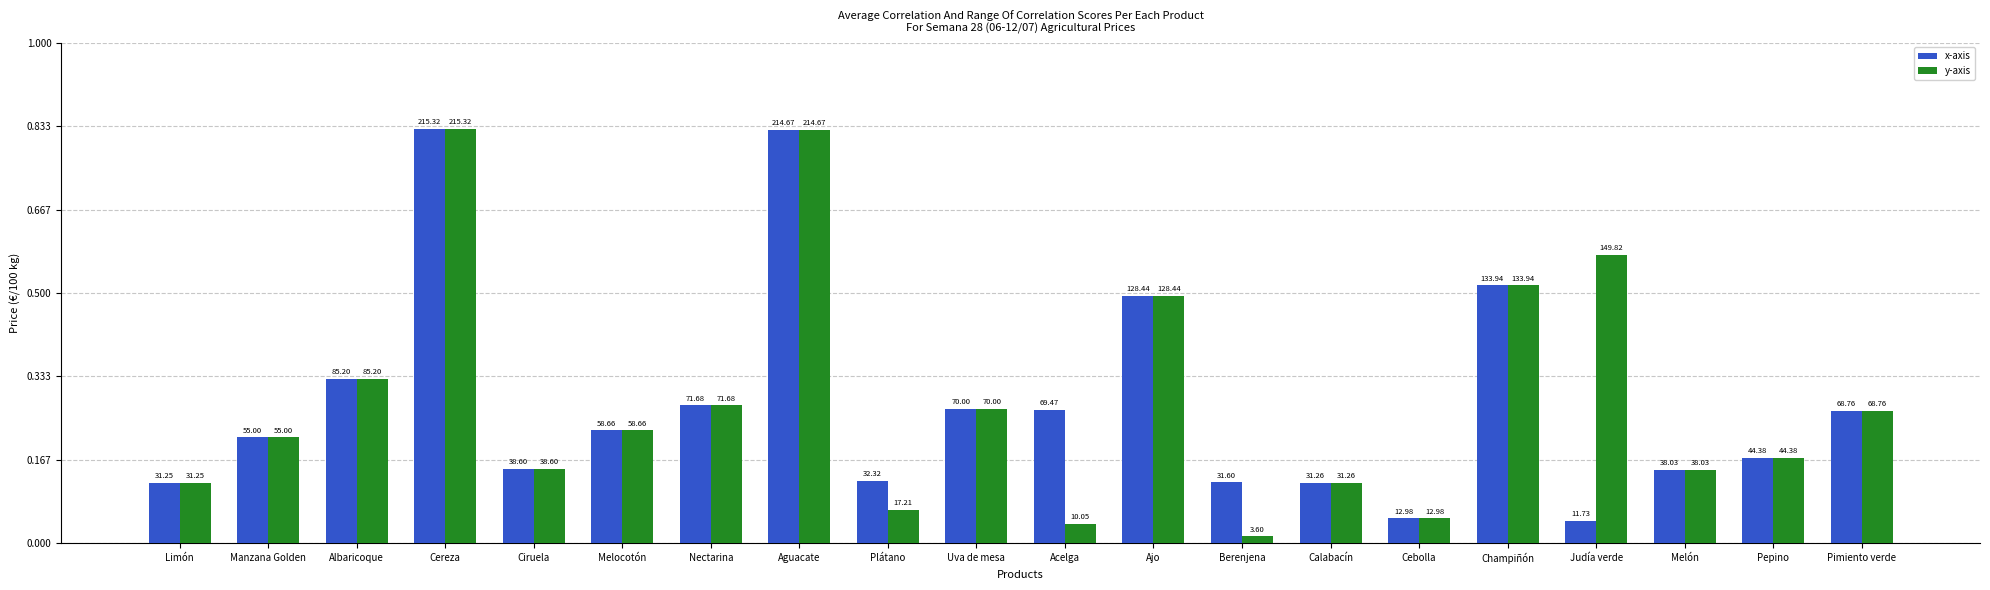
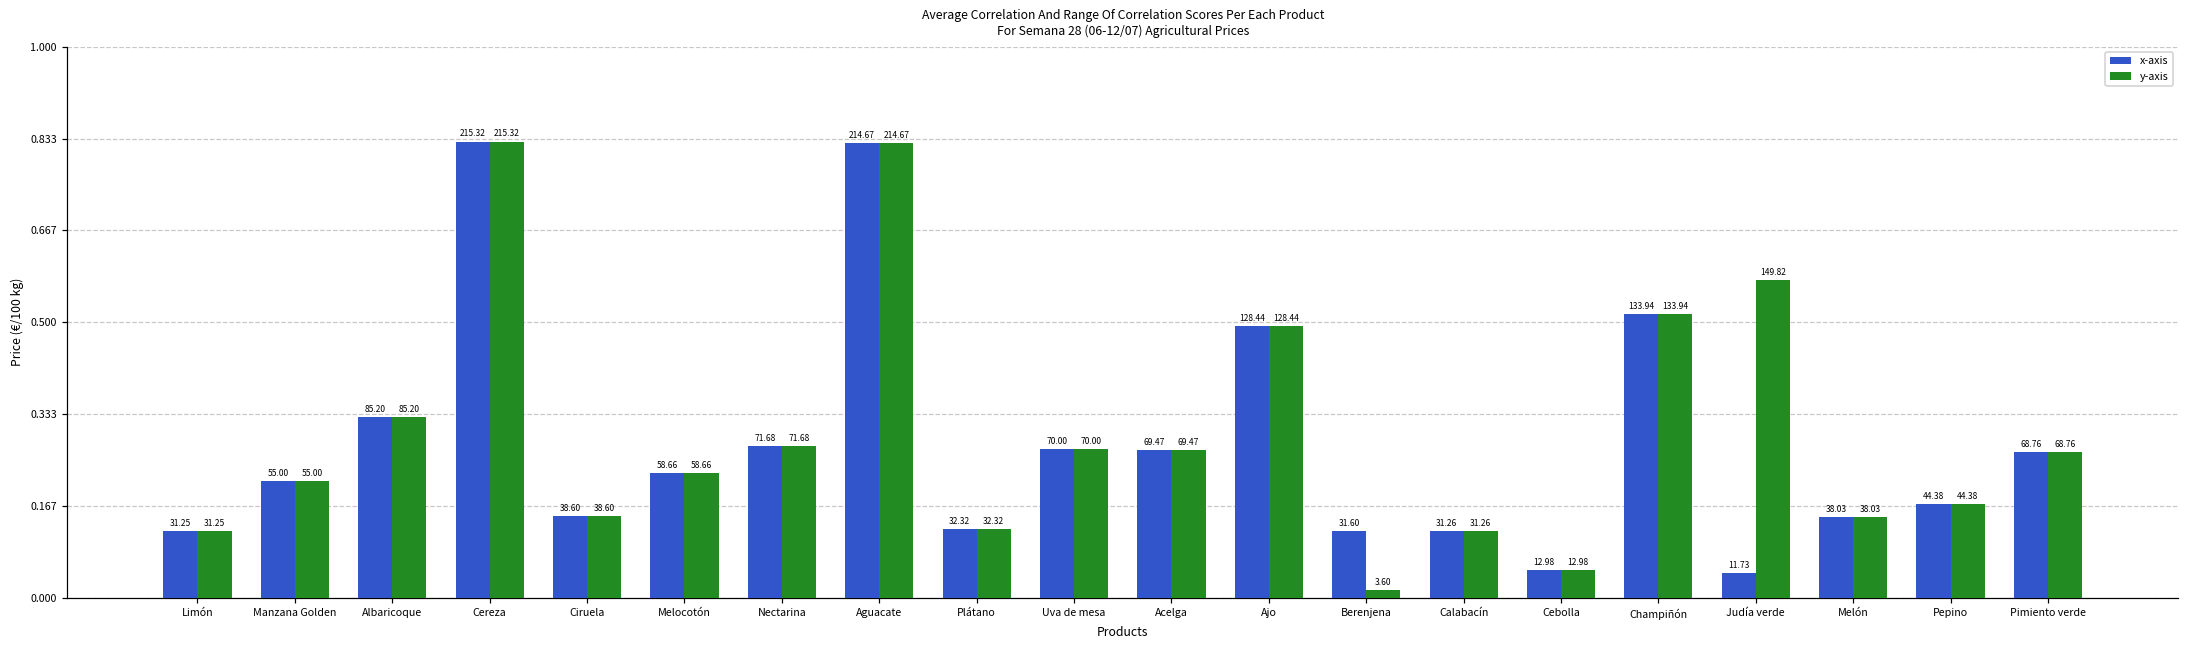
  {
    "x-axis": {
      "Limón": 31.25,
      "Manzana Golden": 55.00,
      "Albaricoque": 85.20,
      "Cereza": 215.32,
      "Ciruela": 38.60,
      "Melocotón": 58.66,
      "Nectarina": 71.68,
      "Aguacate": 214.67,
      "Plátano": 32.32,
      "Uva de mesa": 70.00,
      "Acelga": 69.47,
      "Ajo": 128.44,
      "Berenjena": 31.60,
      "Calabacín": 31.26,
      "Cebolla": 12.98,
      "Champiñón": 133.94,
      "Judía verde": 11.73,
      "Melón": 38.03,
      "Pepino": 44.38,
      "Pimiento verde": 68.76
    },
    "y-axis": {
      "Limón": 31.25,
      "Manzana Golden": 55.00,
      "Albaricoque": 85.20,
      "Cereza": 215.32,
      "Ciruela": 38.60,
      "Melocotón": 58.66,
      "Nectarina": 71.68,
      "Aguacate": 214.67,
-     "Plátano": 17.21,
+     "Plátano": 32.32,
      "Uva de mesa": 70.00,
-     "Acelga": 10.05,
+     "Acelga": 69.47,
      "Ajo": 128.44,
      "Berenjena": 3.60,
      "Calabacín": 31.26,
      "Cebolla": 12.98,
      "Champiñón": 133.94,
      "Judía verde": 149.82,
      "Melón": 38.03,
      "Pepino": 44.38,
      "Pimiento verde": 68.76
    }
  }
